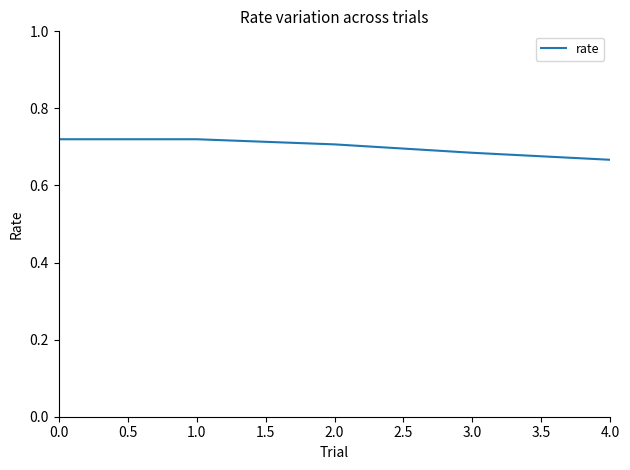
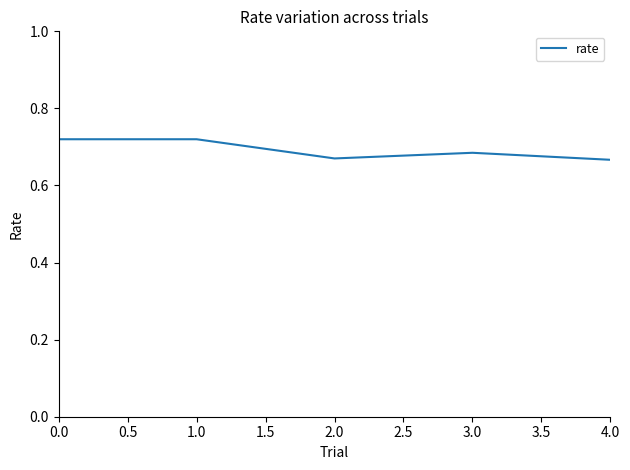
  {
    "0.0": 0.72,
    "1.0": 0.72,
-   "2.0": 0.71,
+   "2.0": 0.67,
    "3.0": 0.68,
    "4.0": 0.67
  }
